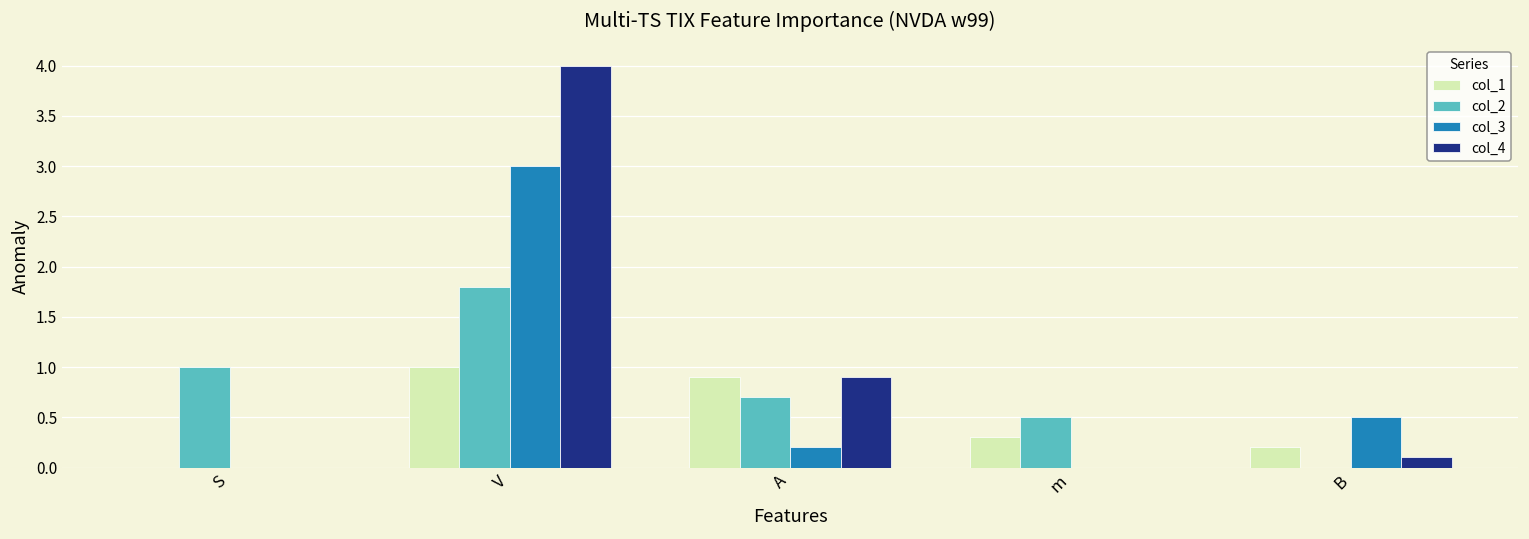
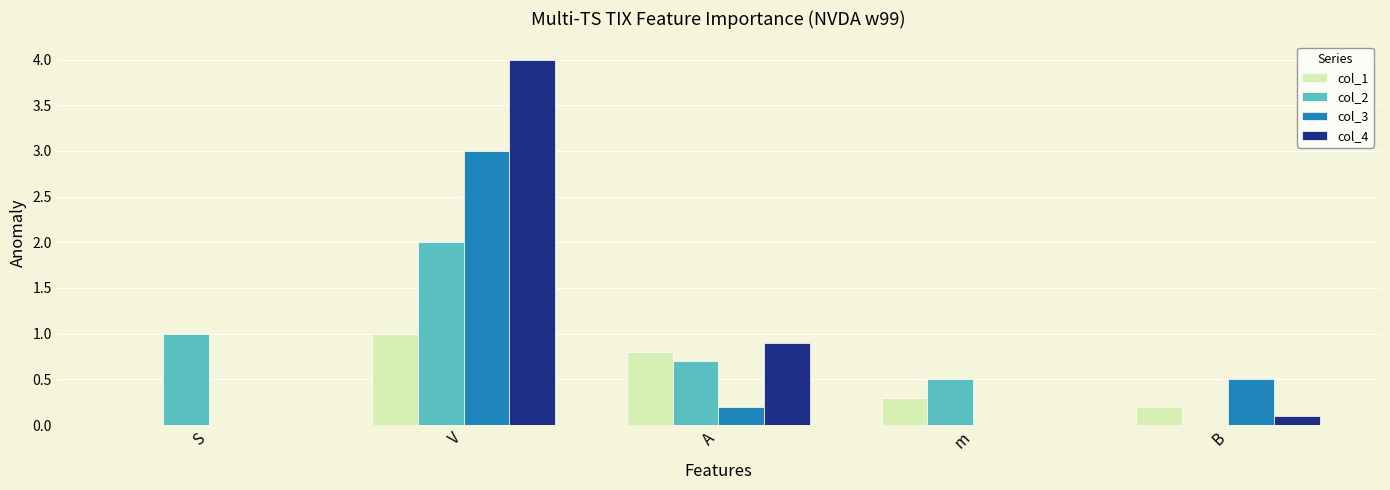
  {
    "col_1": {
      "S": 0.0,
      "V": 1.0,
-     "A": 0.9,
+     "A": 0.8,
      "m": 0.3,
      "B": 0.2
    },
    "col_2": {
      "S": 1.0,
-     "V": 1.8,
+     "V": 2.0,
      "A": 0.7,
      "m": 0.5,
      "B": 0.0
    },
    "col_3": {
      "S": 0.0,
      "V": 3.0,
      "A": 0.2,
      "m": 0.0,
      "B": 0.5
    },
    "col_4": {
      "S": 0.0,
      "V": 4.0,
      "A": 0.9,
      "m": 0.0,
      "B": 0.1
    }
  }
